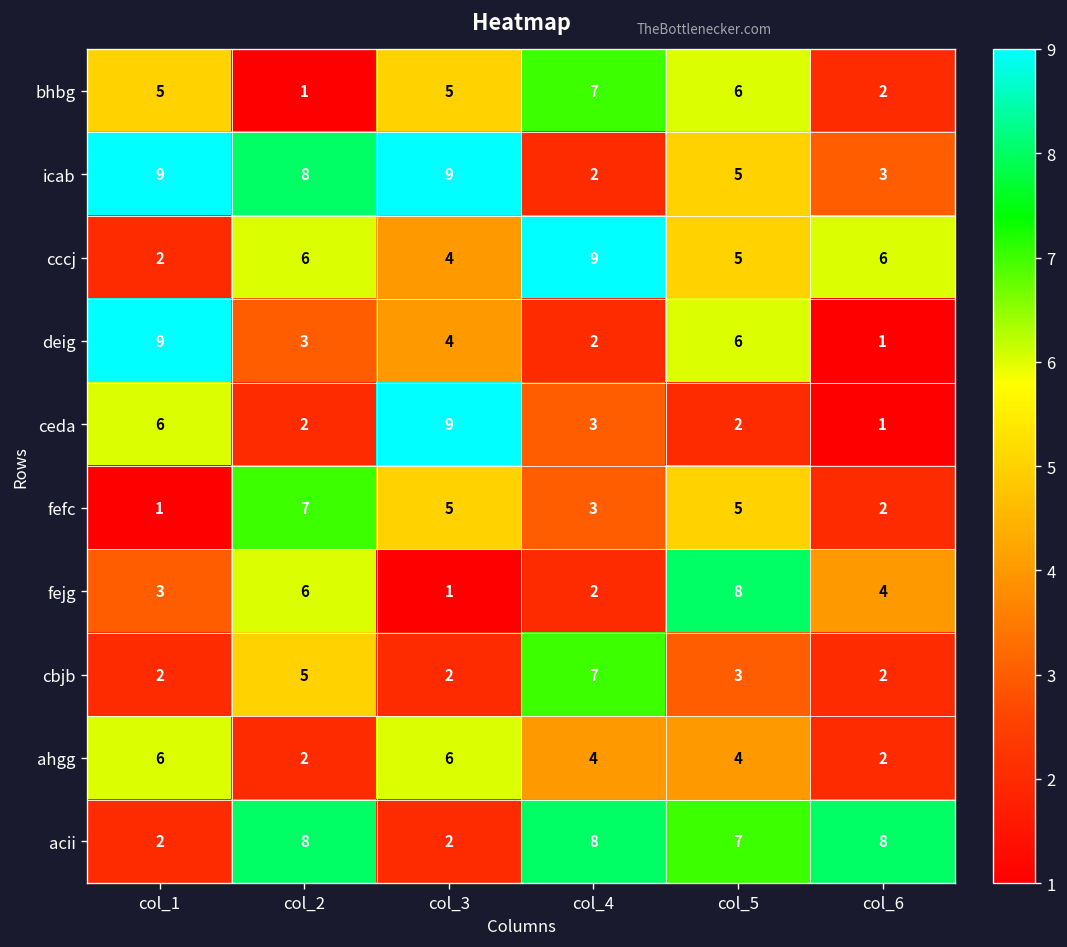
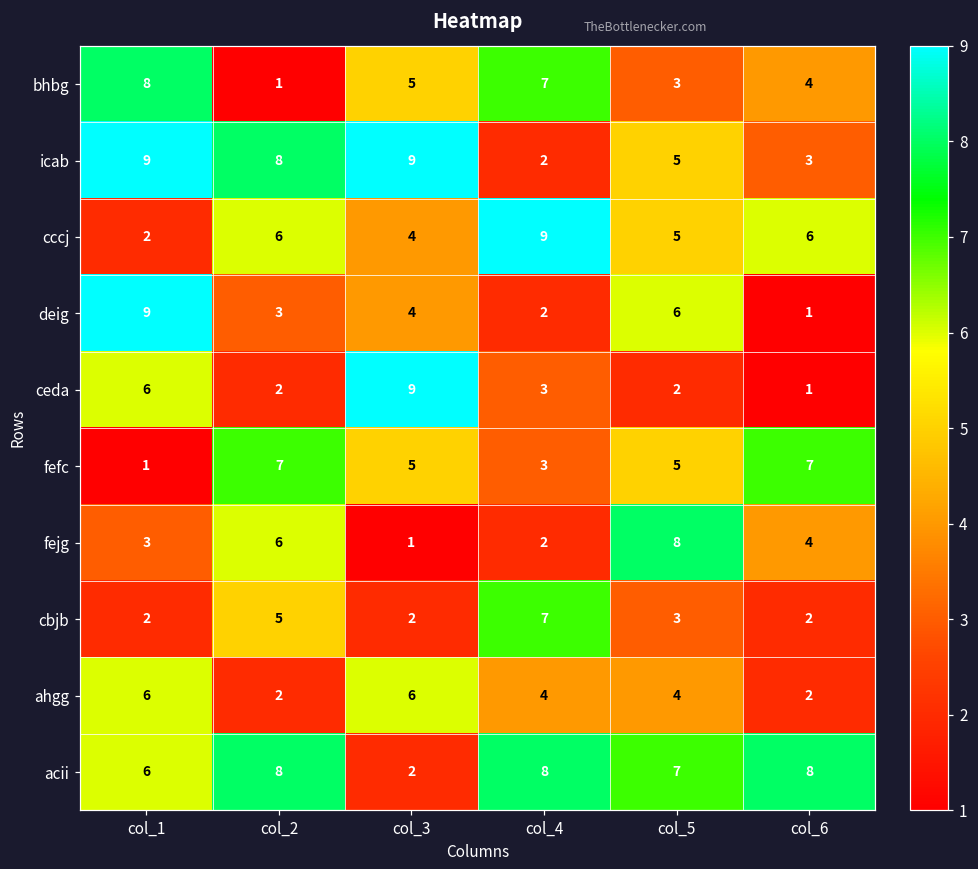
  {
    "bhbg": {
-     "col_1": 5,
+     "col_1": 8,
      "col_2": 1,
      "col_3": 5,
      "col_4": 7,
-     "col_5": 6,
-     "col_6": 2
+     "col_5": 3,
+     "col_6": 4
    },
    "icab": {
      "col_1": 9,
      "col_2": 8,
      "col_3": 9,
      "col_4": 2,
      "col_5": 5,
      "col_6": 3
    },
    "cccj": {
      "col_1": 2,
      "col_2": 6,
      "col_3": 4,
      "col_4": 9,
      "col_5": 5,
      "col_6": 6
    },
    "deig": {
      "col_1": 9,
      "col_2": 3,
      "col_3": 4,
      "col_4": 2,
      "col_5": 6,
      "col_6": 1
    },
    "ceda": {
      "col_1": 6,
      "col_2": 2,
      "col_3": 9,
      "col_4": 3,
      "col_5": 2,
      "col_6": 1
    },
    "fefc": {
      "col_1": 1,
      "col_2": 7,
      "col_3": 5,
      "col_4": 3,
      "col_5": 5,
-     "col_6": 2
+     "col_6": 7
    },
    "fejg": {
      "col_1": 3,
      "col_2": 6,
      "col_3": 1,
      "col_4": 2,
      "col_5": 8,
      "col_6": 4
    },
    "cbjb": {
      "col_1": 2,
      "col_2": 5,
      "col_3": 2,
      "col_4": 7,
      "col_5": 3,
      "col_6": 2
    },
    "ahgg": {
      "col_1": 6,
      "col_2": 2,
      "col_3": 6,
      "col_4": 4,
      "col_5": 4,
      "col_6": 2
    },
    "acii": {
-     "col_1": 2,
+     "col_1": 6,
      "col_2": 8,
      "col_3": 2,
      "col_4": 8,
      "col_5": 7,
      "col_6": 8
    }
  }
